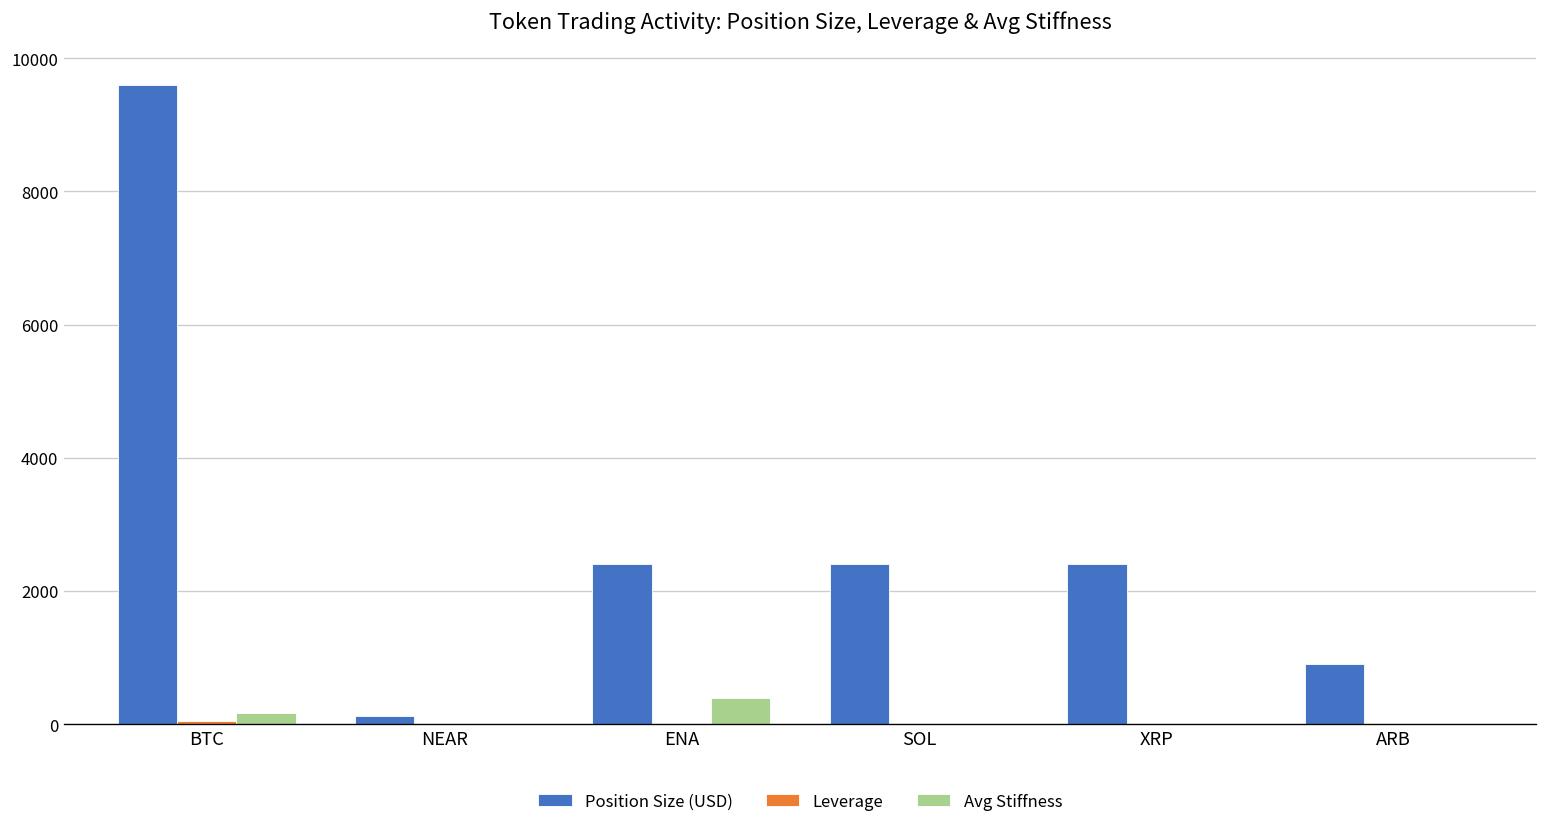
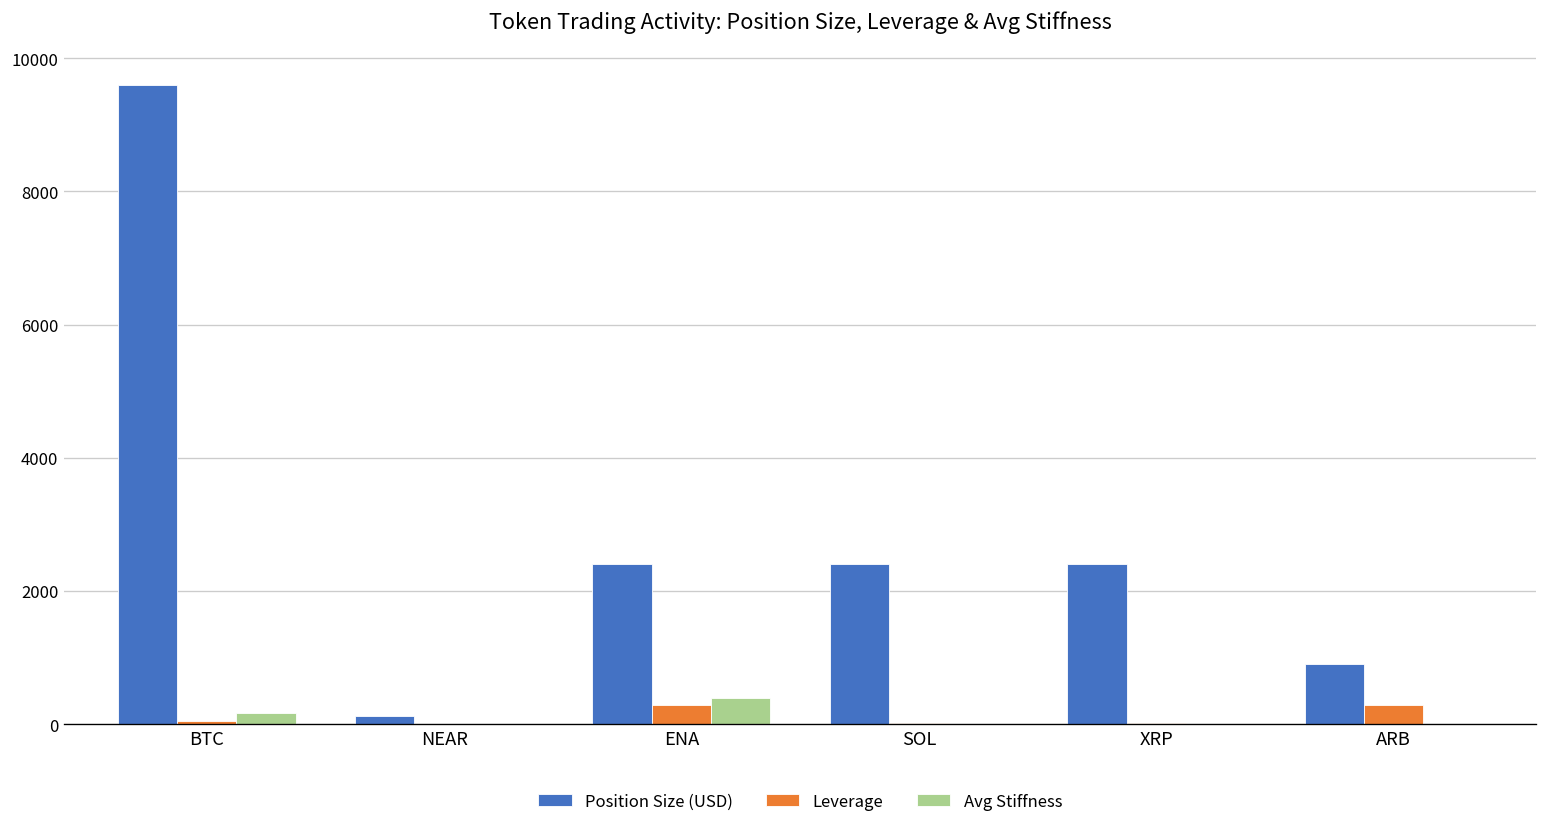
  {
    "Position Size (USD)": {
      "BTC": 9600,
      "NEAR": 100,
      "ENA": 2400,
      "SOL": 2400,
      "XRP": 2400,
      "ARB": 900
    },
    "Leverage": {
-     "ENA": 0,
-     "ARB": 0
+     "ENA": 300,
+     "ARB": 300
    },
    "Avg Stiffness": {
      "BTC": 200,
      "NEAR": 0,
      "ENA": 400
    }
  }
